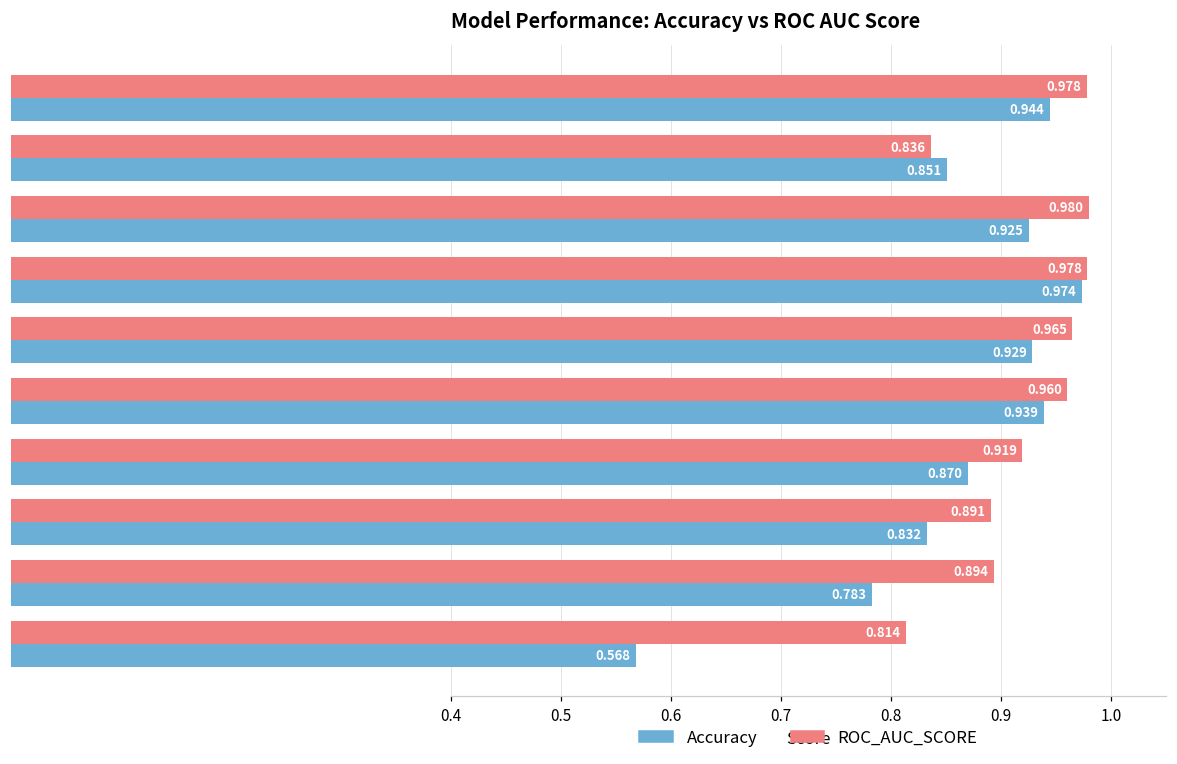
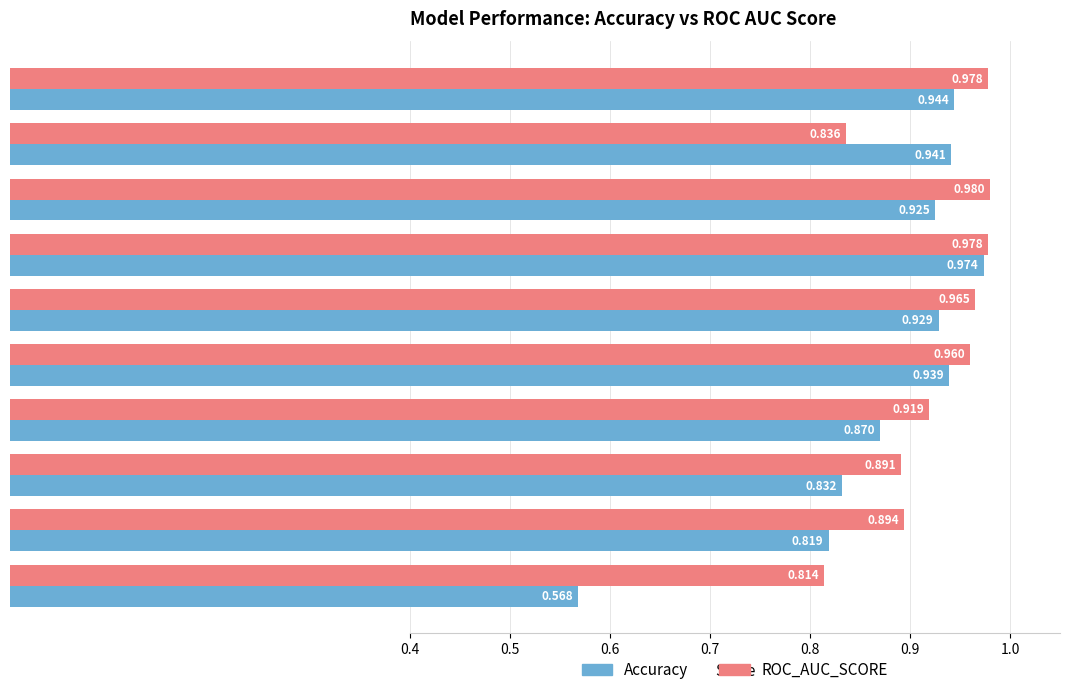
  {
    "Accuracy": {
      "Gradient Boosting": 0.944,
-     "LightGBM": 0.851,
+     "LightGBM": 0.941,
      "XGBoost": 0.925,
      "Cat Boost": 0.974,
      "Random Forest": 0.929,
      "Bagging": 0.939,
      "Ada Boost": 0.870,
      "Decision Tree": 0.832,
-     "Logistic Regression": 0.783,
+     "Logistic Regression": 0.819,
      "Naive Bayes": 0.568
    },
    "ROC_AUC_SCORE": {
      "Gradient Boosting": 0.978,
      "LightGBM": 0.836,
      "XGBoost": 0.980,
      "Cat Boost": 0.978,
      "Random Forest": 0.965,
      "Bagging": 0.960,
      "Ada Boost": 0.919,
      "Decision Tree": 0.891,
      "Logistic Regression": 0.894,
      "Naive Bayes": 0.814
    }
  }
